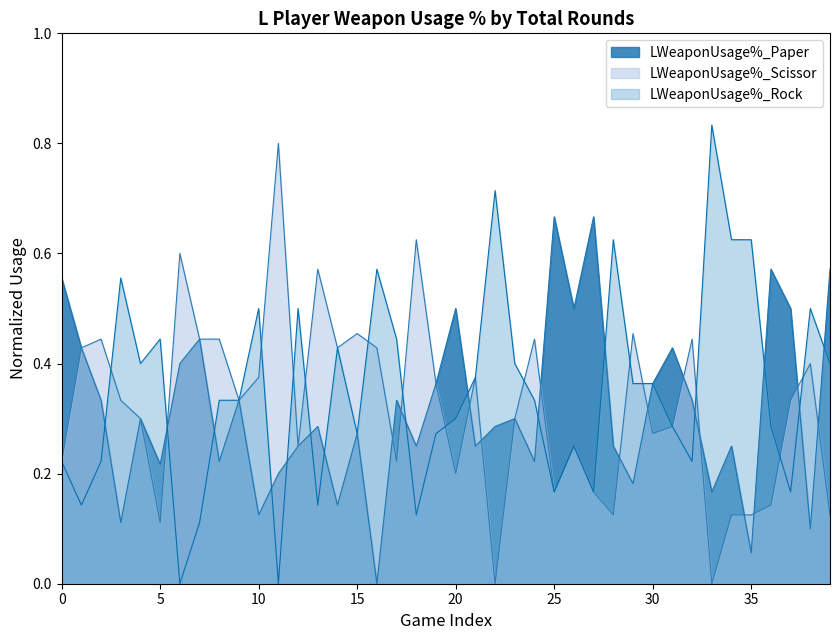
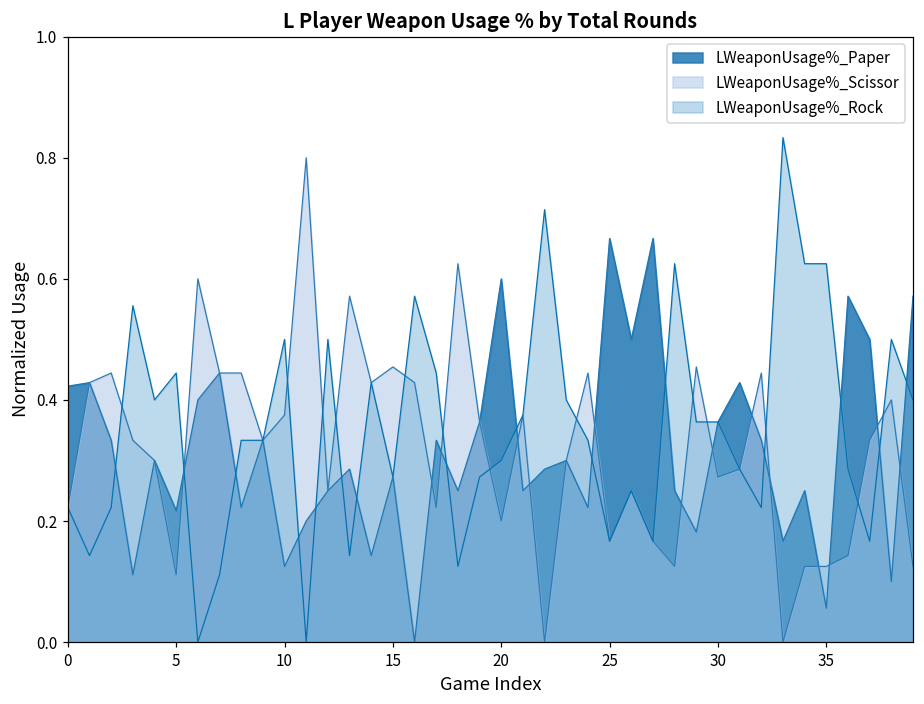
  {
    "LWeaponUsage%_Paper": {
-     "0": 0.56,
+     "0": 0.42,
      "5": 0.22,
      "10": 0.13,
-     "20": 0.5,
+     "20": 0.6,
      "25": 0.67,
      "35": 0.06
    }
  }
